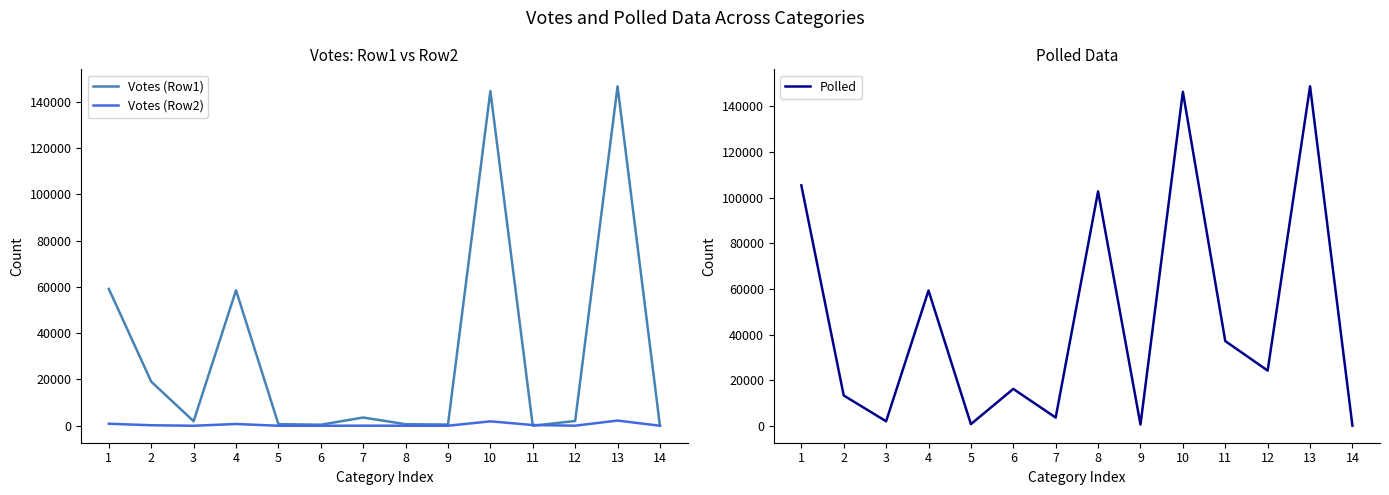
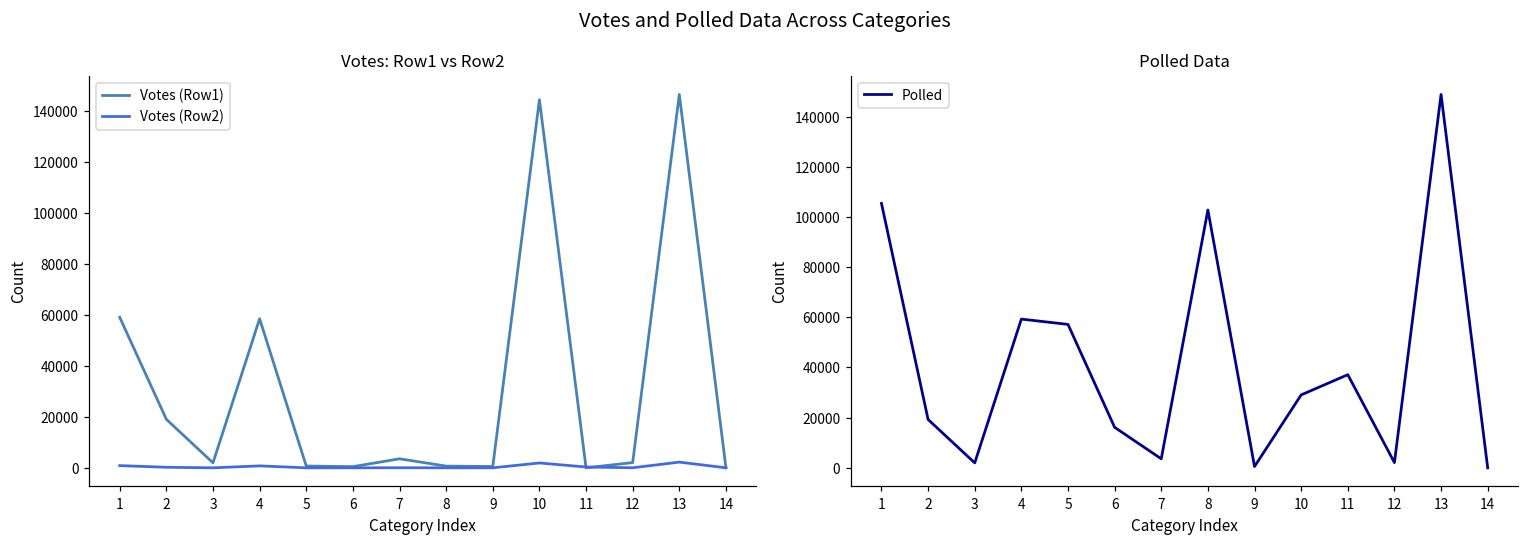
  {
    "Polled Data": {
      "1": 105000,
-     "2": 13000,
+     "2": 19000,
      "3": 2000,
      "4": 59000,
-     "5": 1000,
+     "5": 57000,
      "6": 16000,
      "7": 4000,
      "8": 103000,
      "9": 1000,
-     "10": 146000,
+     "10": 29000,
      "11": 37000,
-     "12": 24000,
+     "12": 2000,
      "13": 149000,
      "14": 0
    }
  }
